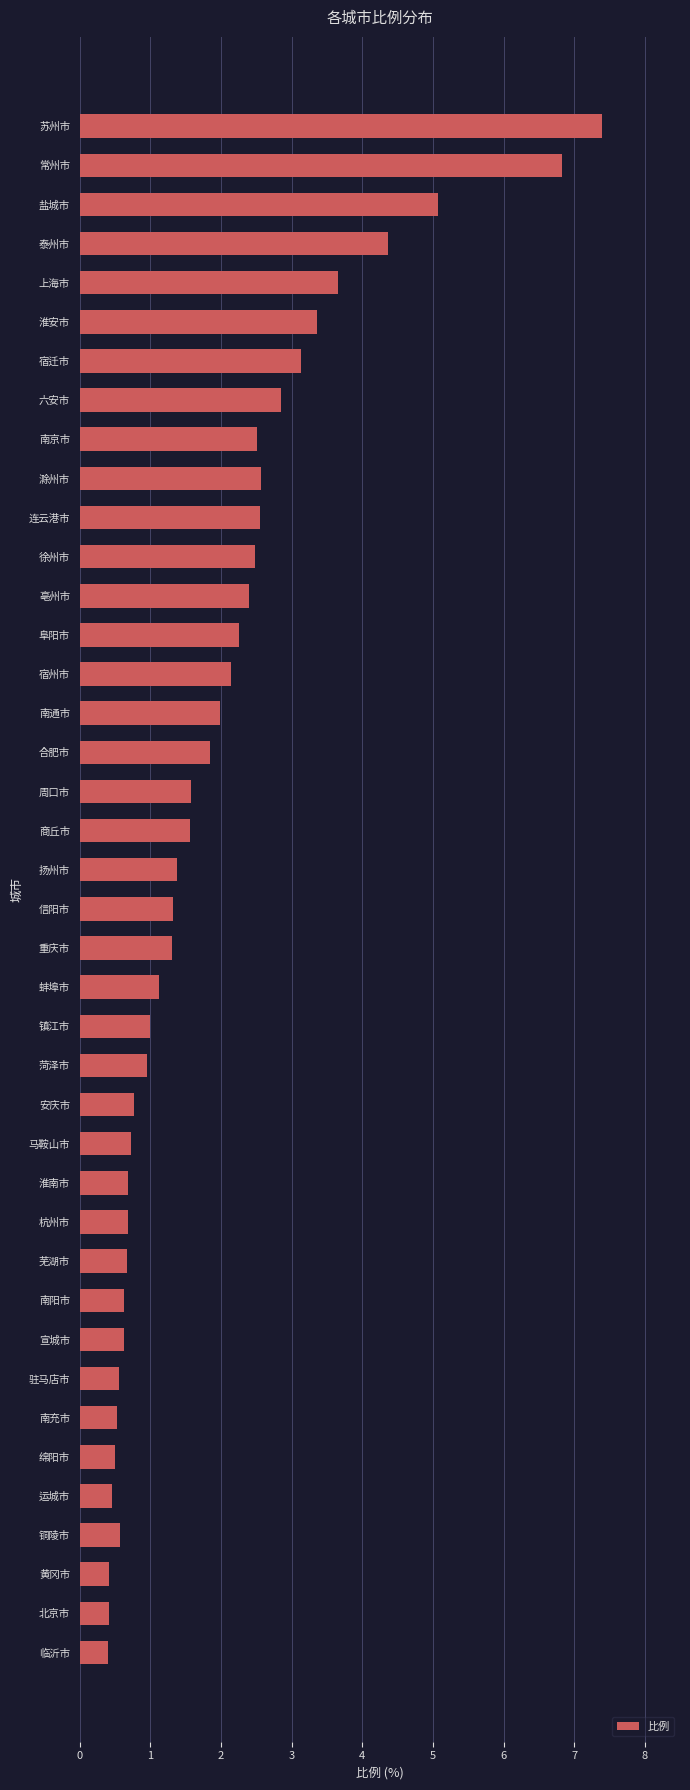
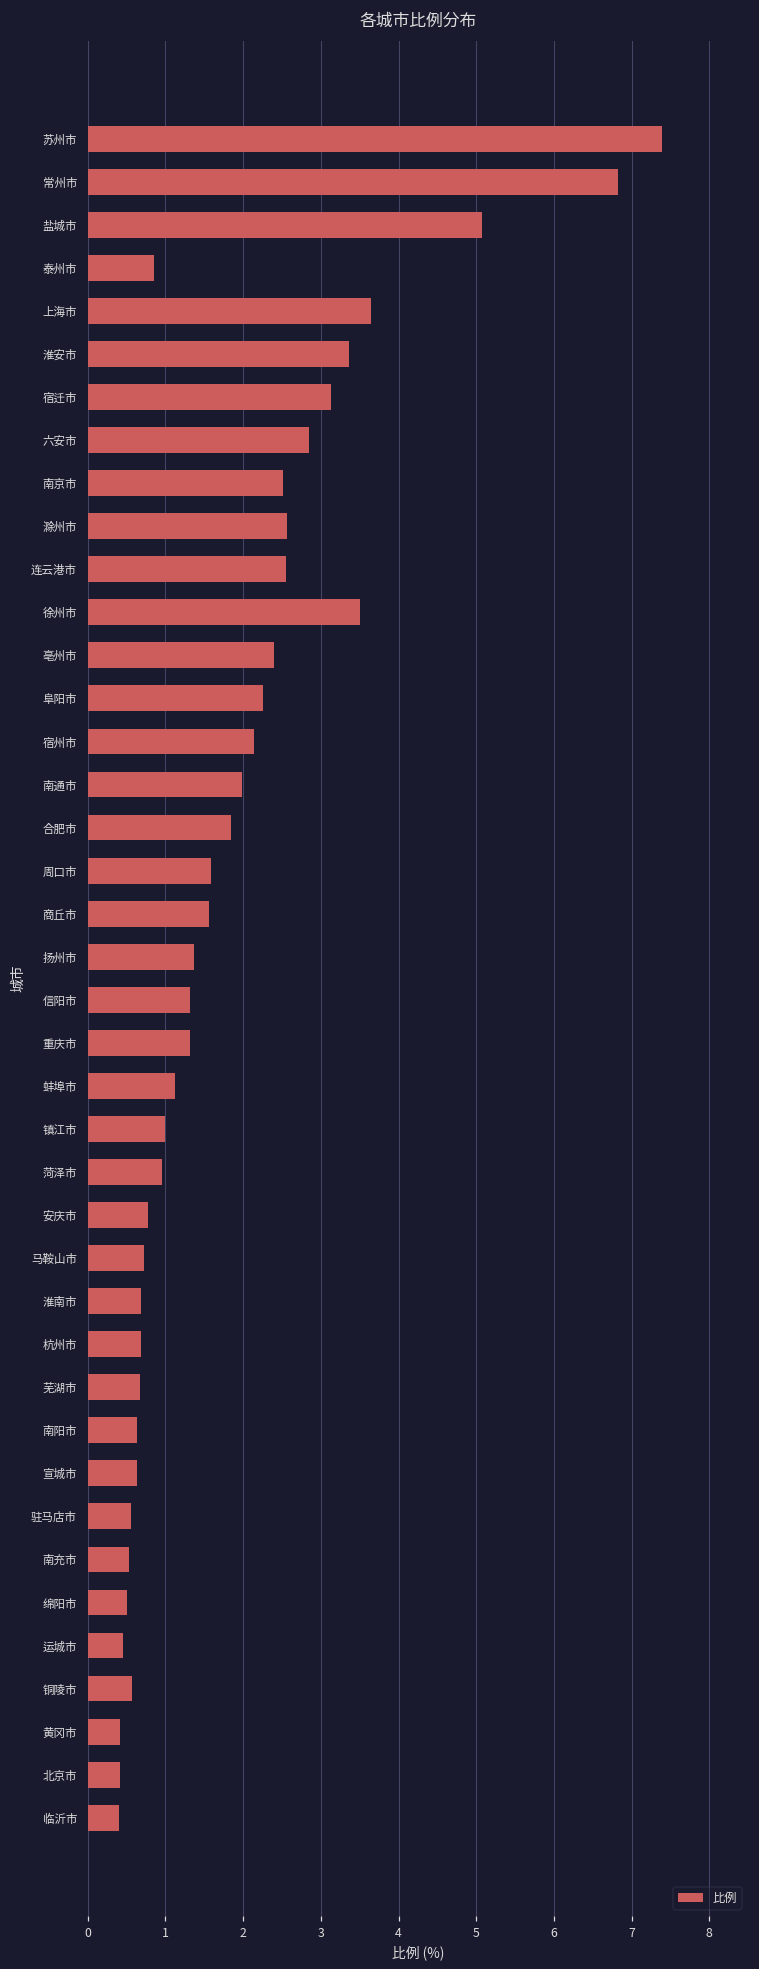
  {
    "苏州市": 7.4,
    "常州市": 6.8,
    "盐城市": 5.1,
-   "泰州市": 4.4,
+   "泰州市": 0.9,
    "上海市": 3.7,
    "淮安市": 3.4,
    "宿迁市": 3.1,
    "六安市": 2.9,
    "南京市": 2.5,
    "滁州市": 2.6,
    "连云港市": 2.6,
-   "徐州市": 2.5,
+   "徐州市": 3.5,
    "亳州市": 2.4,
    "阜阳市": 2.3,
    "宿州市": 2.1,
    "南通市": 2.0,
    "合肥市": 1.8,
    "周口市": 1.6,
    "商丘市": 1.6,
    "扬州市": 1.4,
    "信阳市": 1.3,
    "重庆市": 1.3,
    "蚌埠市": 1.1,
    "镇江市": 1.0,
    "菏泽市": 1.0,
    "安庆市": 0.8,
    "马鞍山市": 0.7,
    "淮南市": 0.7,
    "杭州市": 0.7,
    "芜湖市": 0.7,
    "南阳市": 0.6,
    "宣城市": 0.6,
    "驻马店市": 0.6,
    "南充市": 0.5,
    "绵阳市": 0.5,
    "运城市": 0.5,
    "铜陵市": 0.6,
    "黄冈市": 0.4,
    "北京市": 0.4,
    "临沂市": 0.4
  }
